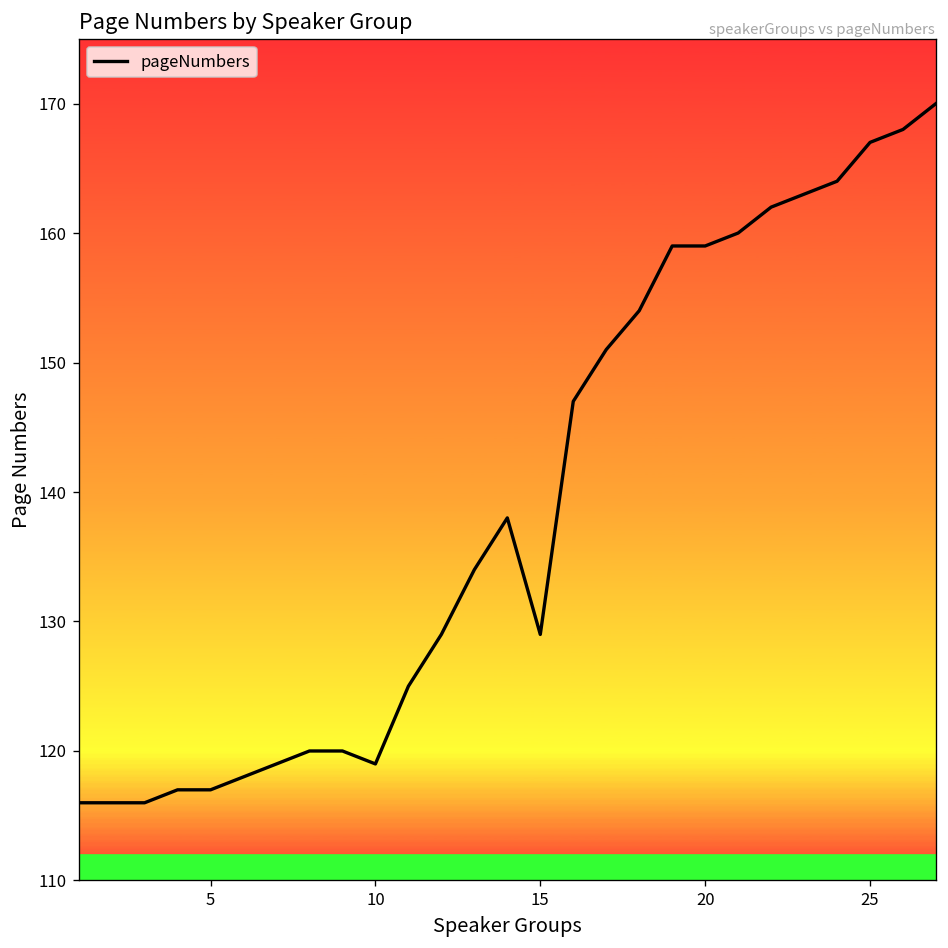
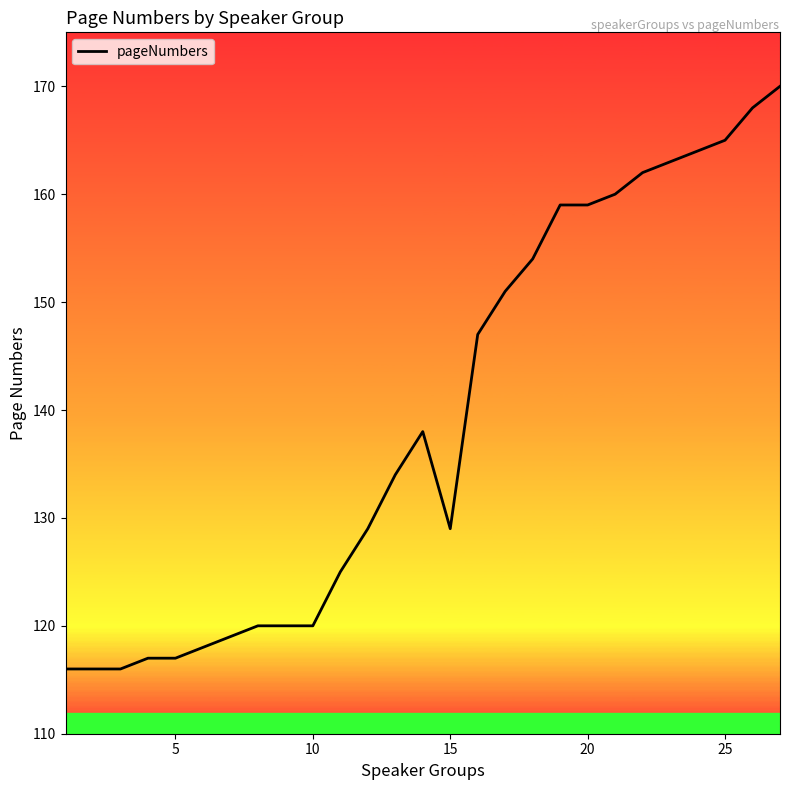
  {
    "5": 117,
-   "10": 119,
+   "10": 120,
    "15": 129,
    "20": 159,
-   "25": 167
+   "25": 165
  }
